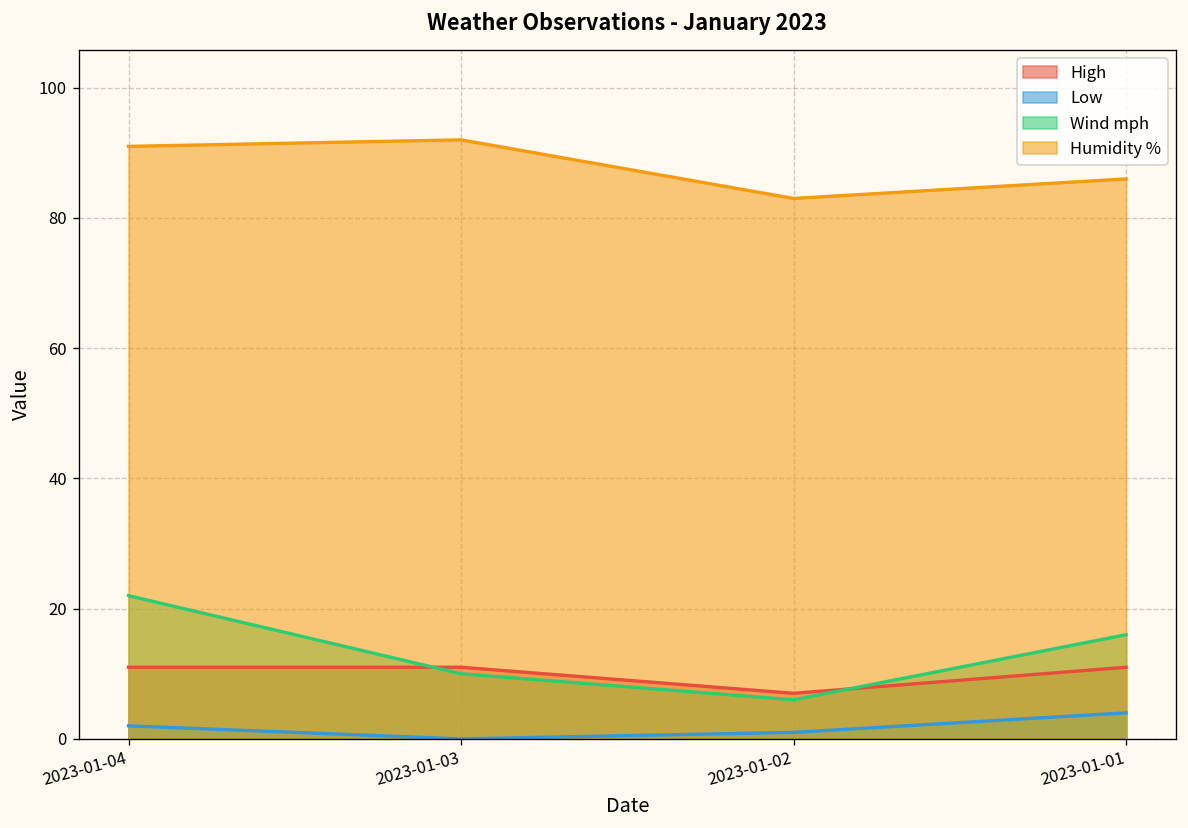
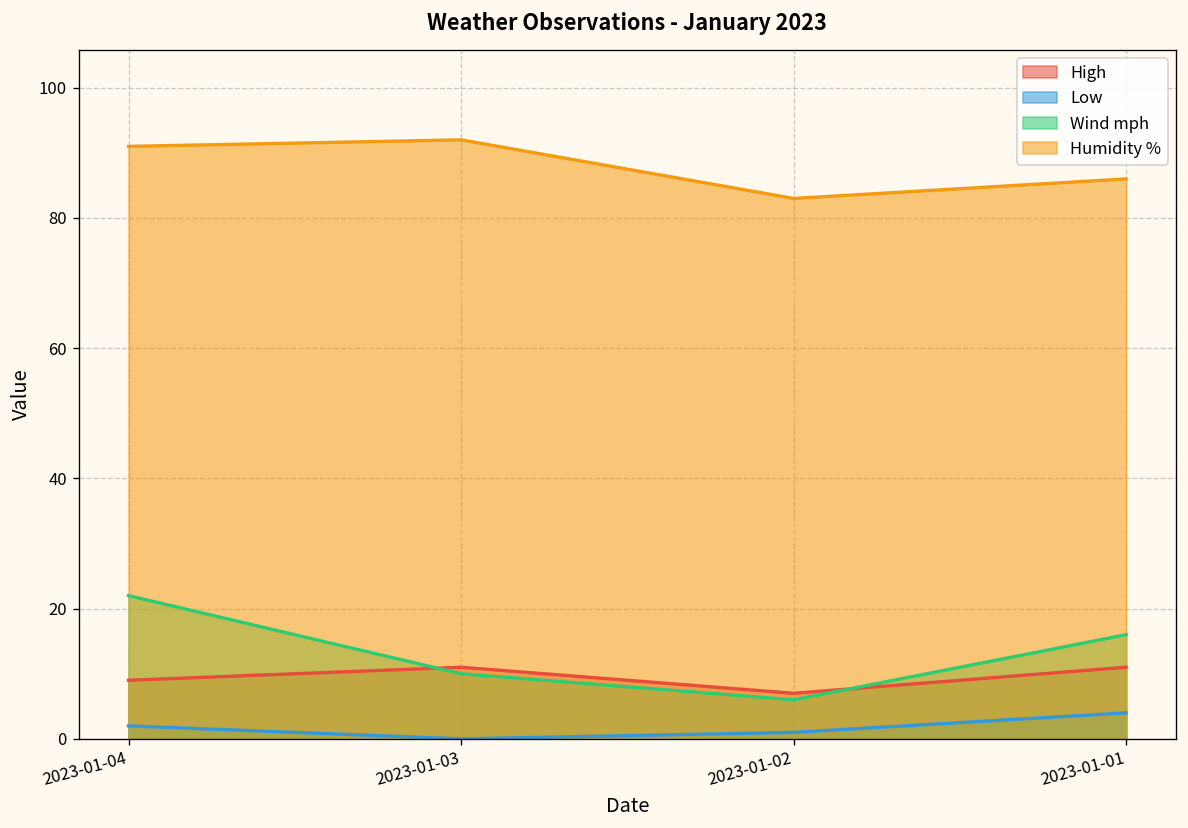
  {
    "High": {
-     "2023-01-04": 11,
+     "2023-01-04": 9,
      "2023-01-03": 11,
      "2023-01-02": 7,
      "2023-01-01": 11
    },
    "Low": {
      "2023-01-04": 2,
      "2023-01-03": 0,
      "2023-01-02": 1,
      "2023-01-01": 4
    },
    "Wind mph": {
      "2023-01-04": 22,
      "2023-01-03": 10,
      "2023-01-02": 6,
      "2023-01-01": 16
    },
    "Humidity %": {
      "2023-01-04": 91,
      "2023-01-03": 92,
      "2023-01-02": 83,
      "2023-01-01": 86
    }
  }
